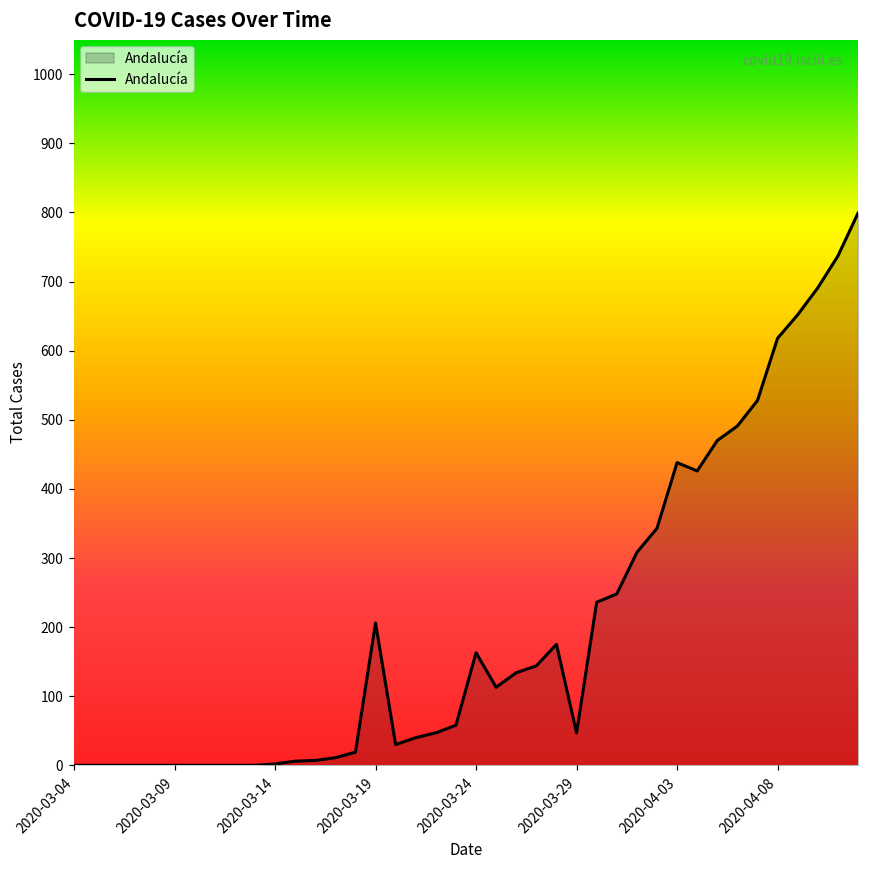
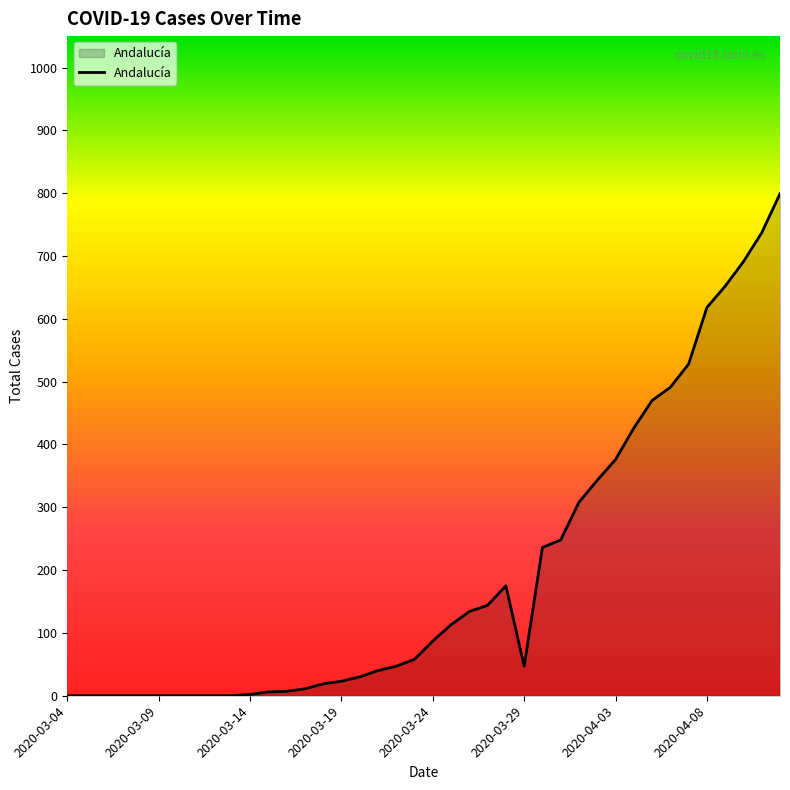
  {
    "2020-03-04": 0,
    "2020-03-09": 0,
    "2020-03-14": 0,
-   "2020-03-19": 210,
-   "2020-03-24": 160,
+   "2020-03-19": 20,
+   "2020-03-24": 90,
    "2020-03-29": 50,
-   "2020-04-03": 440,
+   "2020-04-03": 380,
    "2020-04-08": 620
  }
